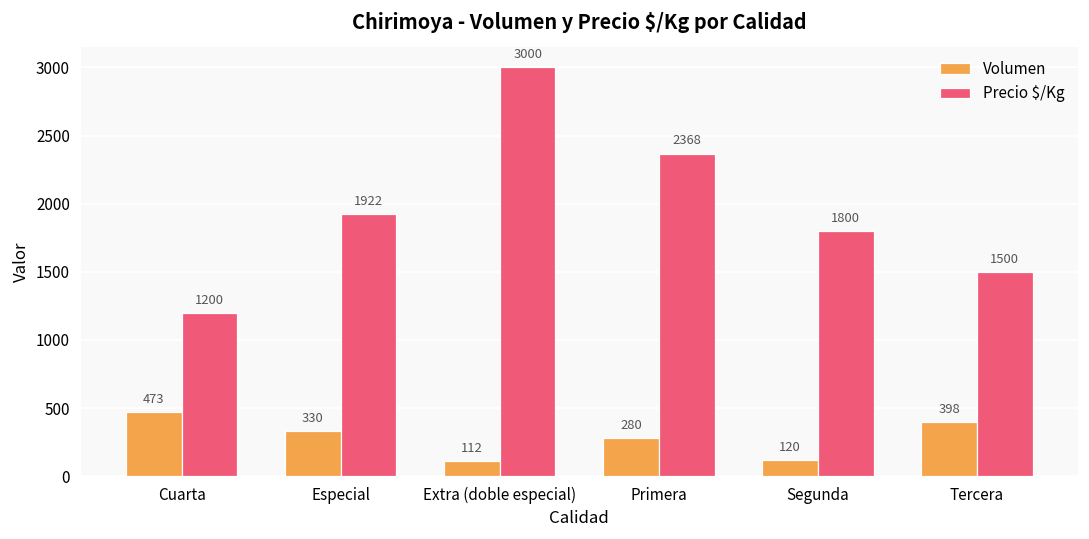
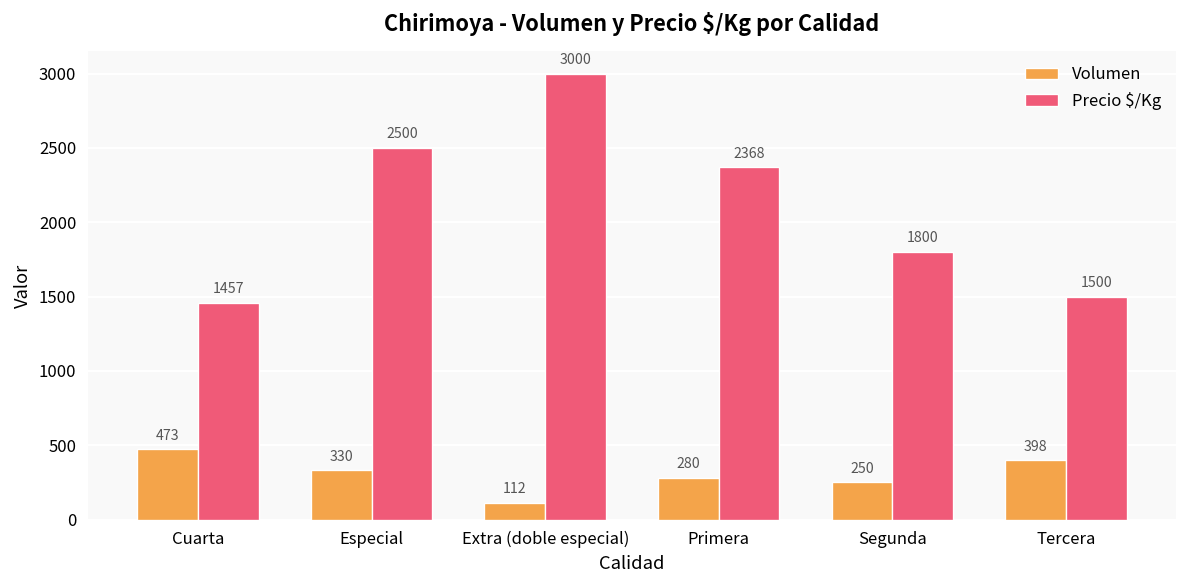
  {
    "Volumen": {
      "Cuarta": 473,
      "Especial": 330,
      "Extra (doble especial)": 112,
      "Primera": 280,
-     "Segunda": 120,
+     "Segunda": 250,
      "Tercera": 398
    },
    "Precio $/Kg": {
-     "Cuarta": 1200,
-     "Especial": 1922,
+     "Cuarta": 1457,
+     "Especial": 2500,
      "Extra (doble especial)": 3000,
      "Primera": 2368,
      "Segunda": 1800,
      "Tercera": 1500
    }
  }
